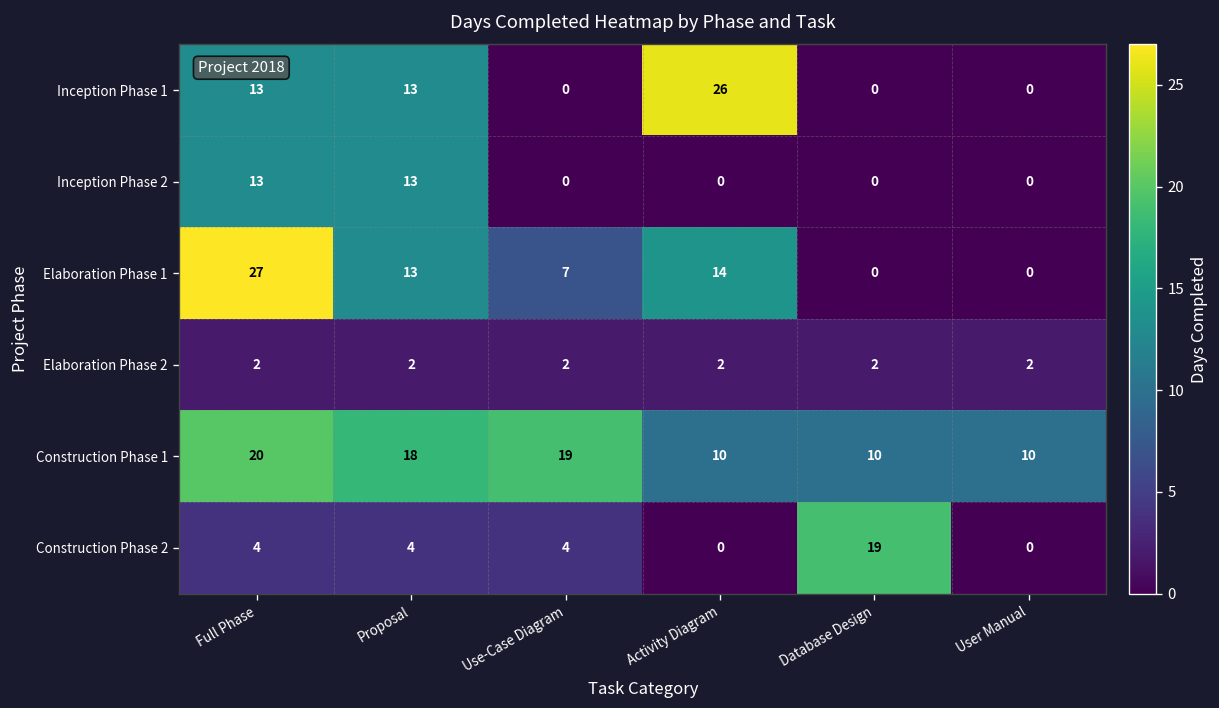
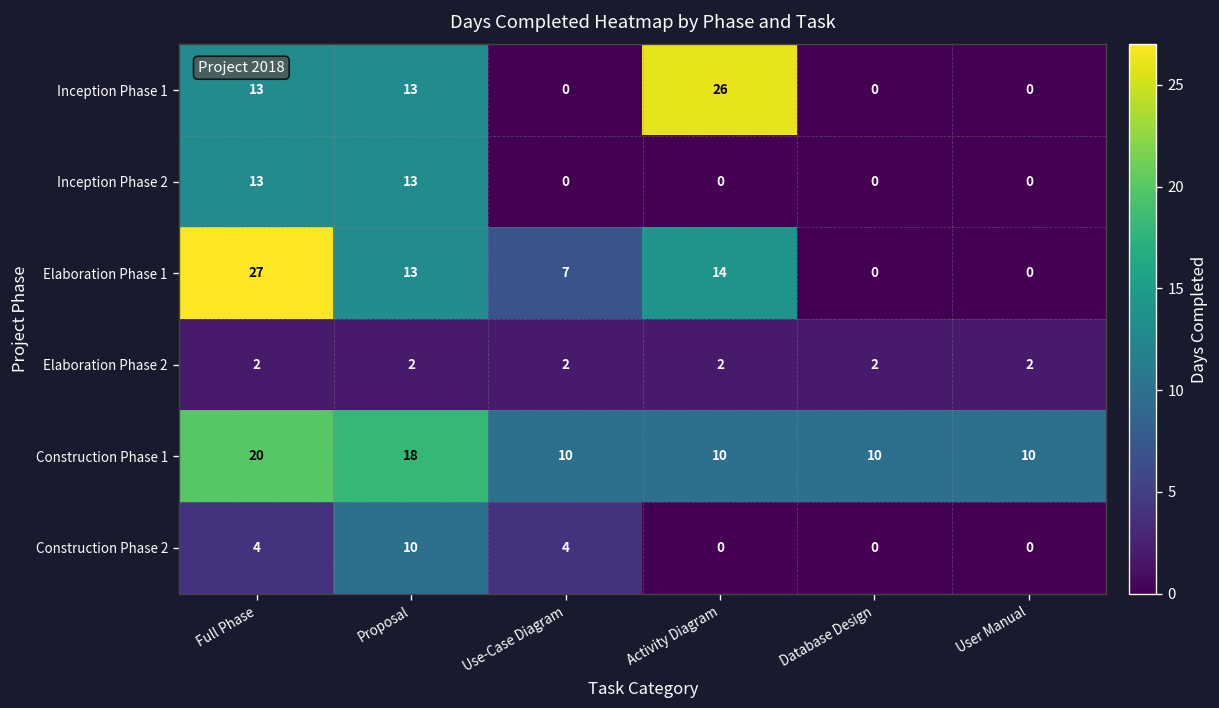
  {
    "Inception Phase 1": {
      "Full Phase": 13,
      "Proposal": 13,
      "Use-Case Diagram": 0,
      "Activity Diagram": 26,
      "Database Design": 0,
      "User Manual": 0
    },
    "Inception Phase 2": {
      "Full Phase": 13,
      "Proposal": 13,
      "Use-Case Diagram": 0,
      "Activity Diagram": 0,
      "Database Design": 0,
      "User Manual": 0
    },
    "Elaboration Phase 1": {
      "Full Phase": 27,
      "Proposal": 13,
      "Use-Case Diagram": 7,
      "Activity Diagram": 14,
      "Database Design": 0,
      "User Manual": 0
    },
    "Elaboration Phase 2": {
      "Full Phase": 2,
      "Proposal": 2,
      "Use-Case Diagram": 2,
      "Activity Diagram": 2,
      "Database Design": 2,
      "User Manual": 2
    },
    "Construction Phase 1": {
      "Full Phase": 20,
      "Proposal": 18,
-     "Use-Case Diagram": 19,
+     "Use-Case Diagram": 10,
      "Activity Diagram": 10,
      "Database Design": 10,
      "User Manual": 10
    },
    "Construction Phase 2": {
      "Full Phase": 4,
-     "Proposal": 4,
+     "Proposal": 10,
      "Use-Case Diagram": 4,
      "Activity Diagram": 0,
-     "Database Design": 19,
+     "Database Design": 0,
      "User Manual": 0
    }
  }
